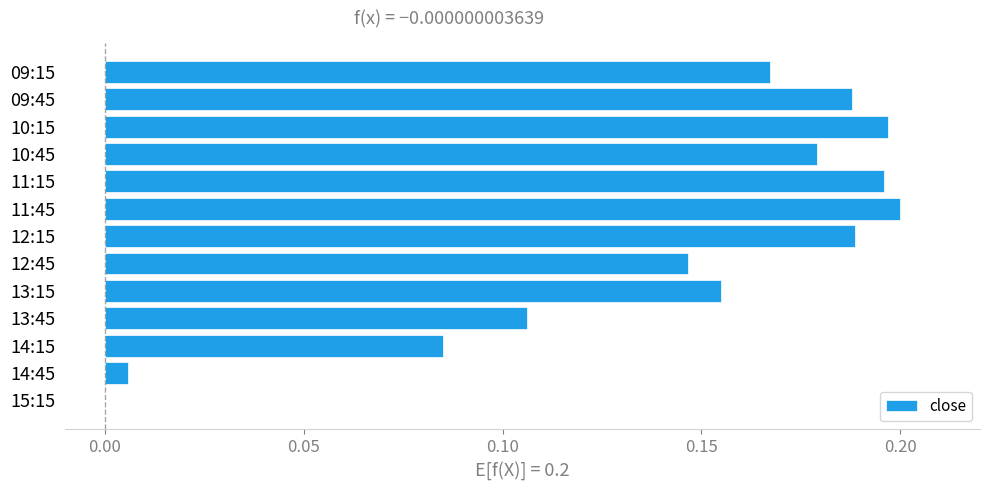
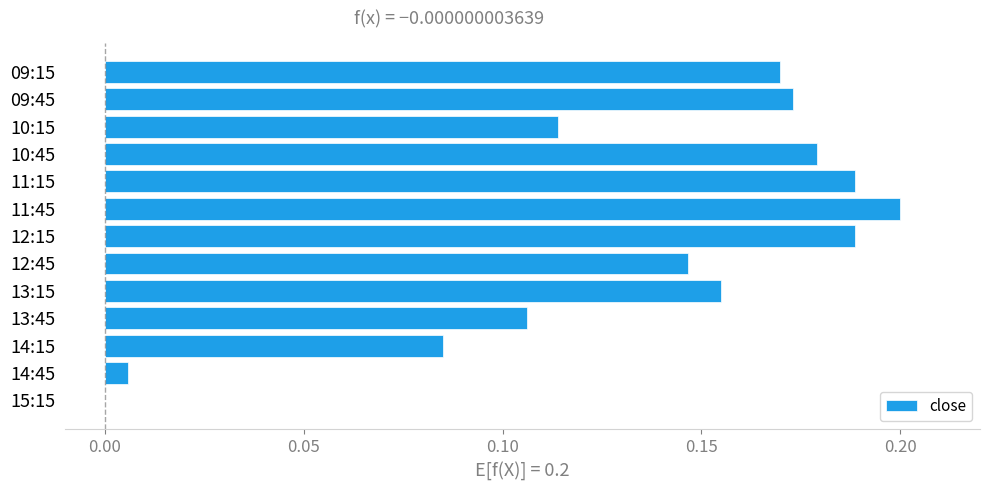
  {
-   "09:15": 0.167,
-   "09:45": 0.188,
-   "10:15": 0.197,
+   "09:15": 0.170,
+   "09:45": 0.173,
+   "10:15": 0.114,
    "10:45": 0.179,
-   "11:15": 0.196,
+   "11:15": 0.189,
    "11:45": 0.200,
    "12:15": 0.189,
    "12:45": 0.147,
    "13:15": 0.155,
    "13:45": 0.106,
    "14:15": 0.085,
    "14:45": 0.006,
    "15:15": 0.000
  }
